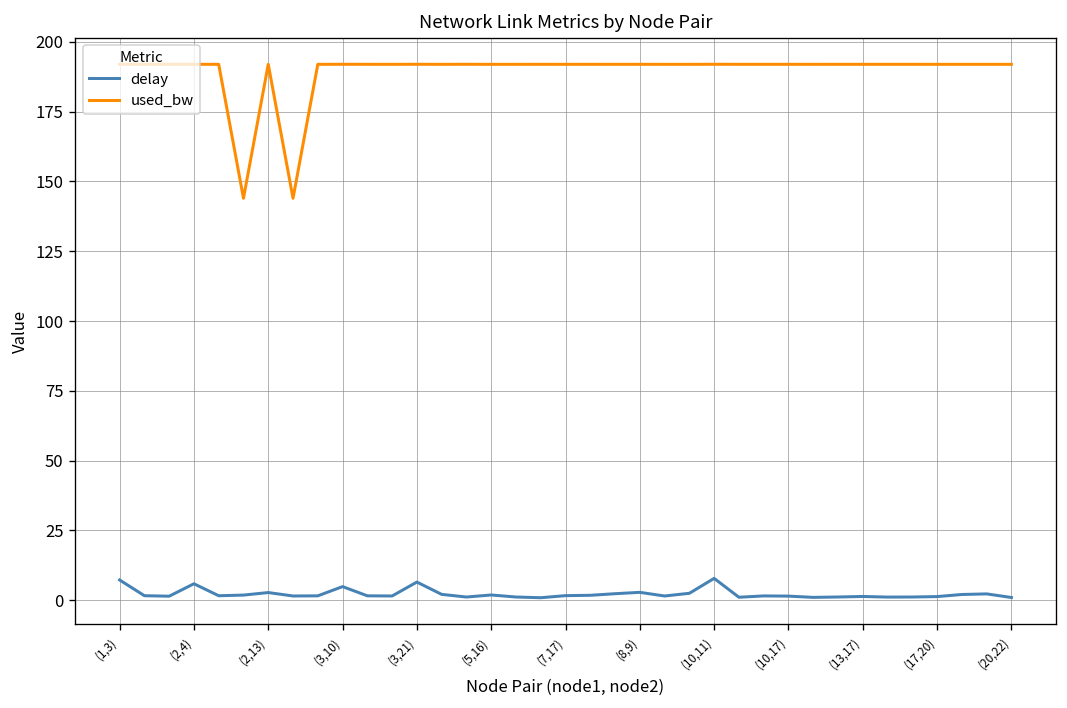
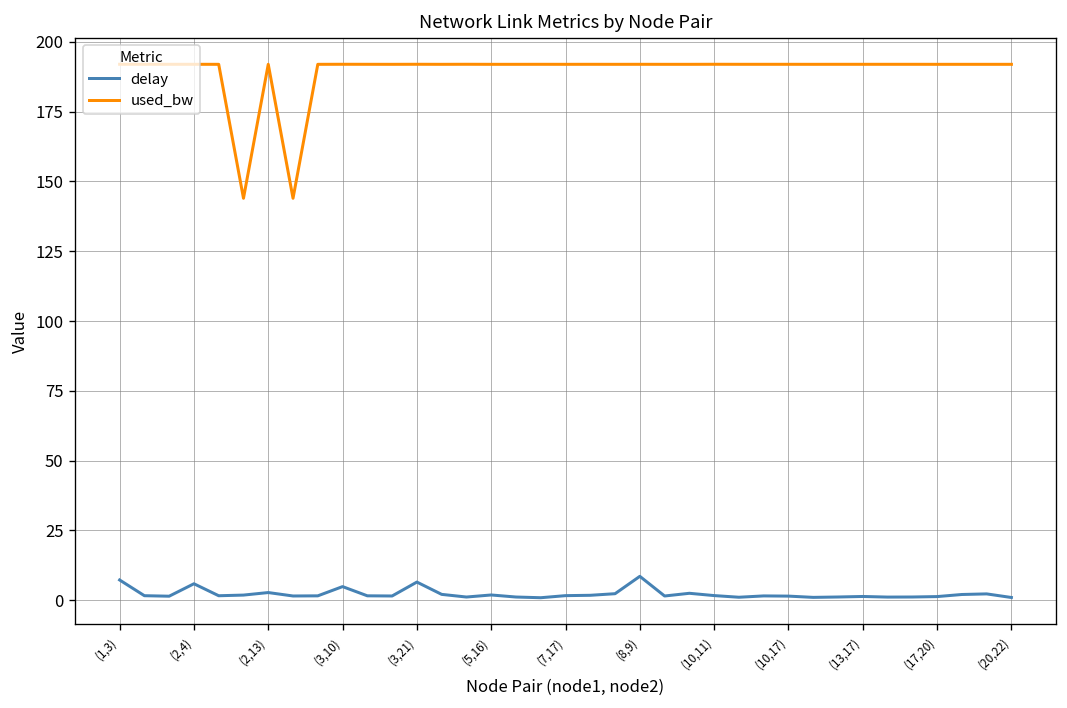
  {
    "delay": {
      "(1,3)": 7,
      "(2,4)": 6,
      "(2,13)": 3,
      "(3,10)": 5,
      "(3,21)": 6,
      "(5,16)": 2,
      "(7,17)": 2,
-     "(8,9)": 3,
-     "(10,11)": 8,
+     "(8,9)": 9,
+     "(10,11)": 2,
      "(10,17)": 1,
      "(13,17)": 1,
      "(17,20)": 1,
      "(20,22)": 1
    },
    "used_bw": {
      "(2,13)": 192,
      "(3,10)": 192,
      "(3,21)": 192,
      "(5,16)": 192,
      "(7,17)": 192,
      "(8,9)": 192,
      "(10,11)": 192,
      "(10,17)": 192,
      "(13,17)": 192,
      "(17,20)": 192,
      "(20,22)": 192
    }
  }
